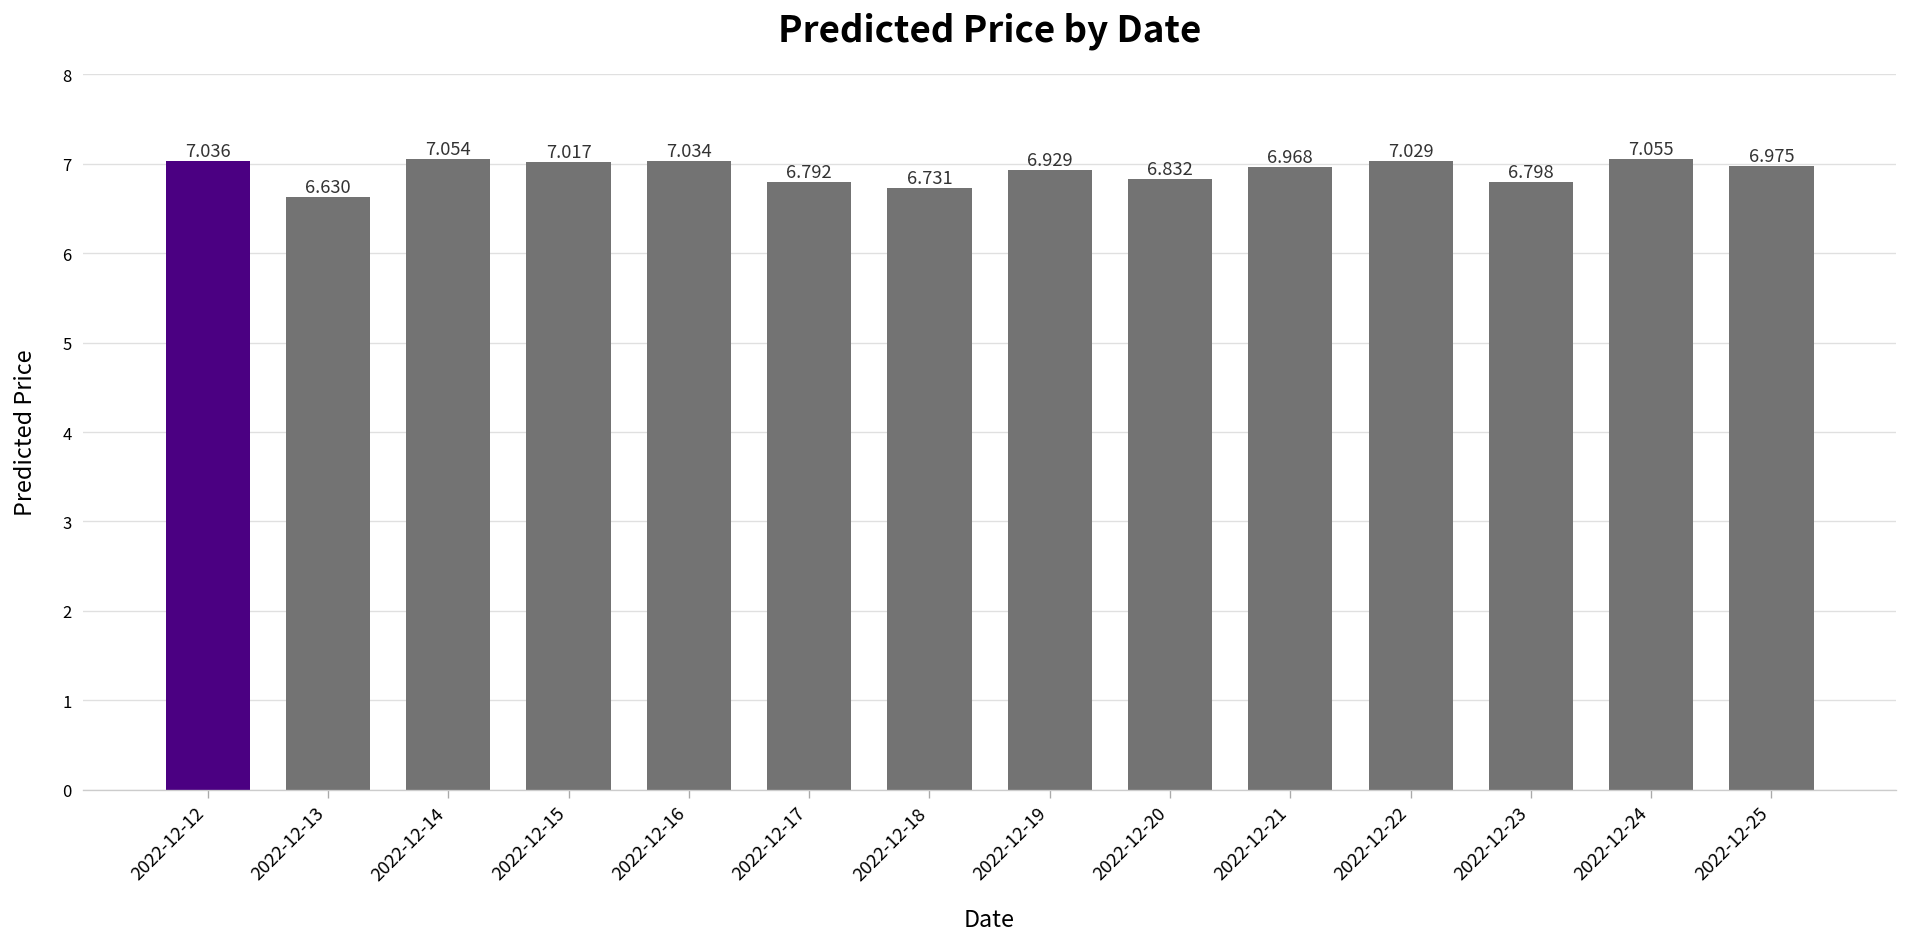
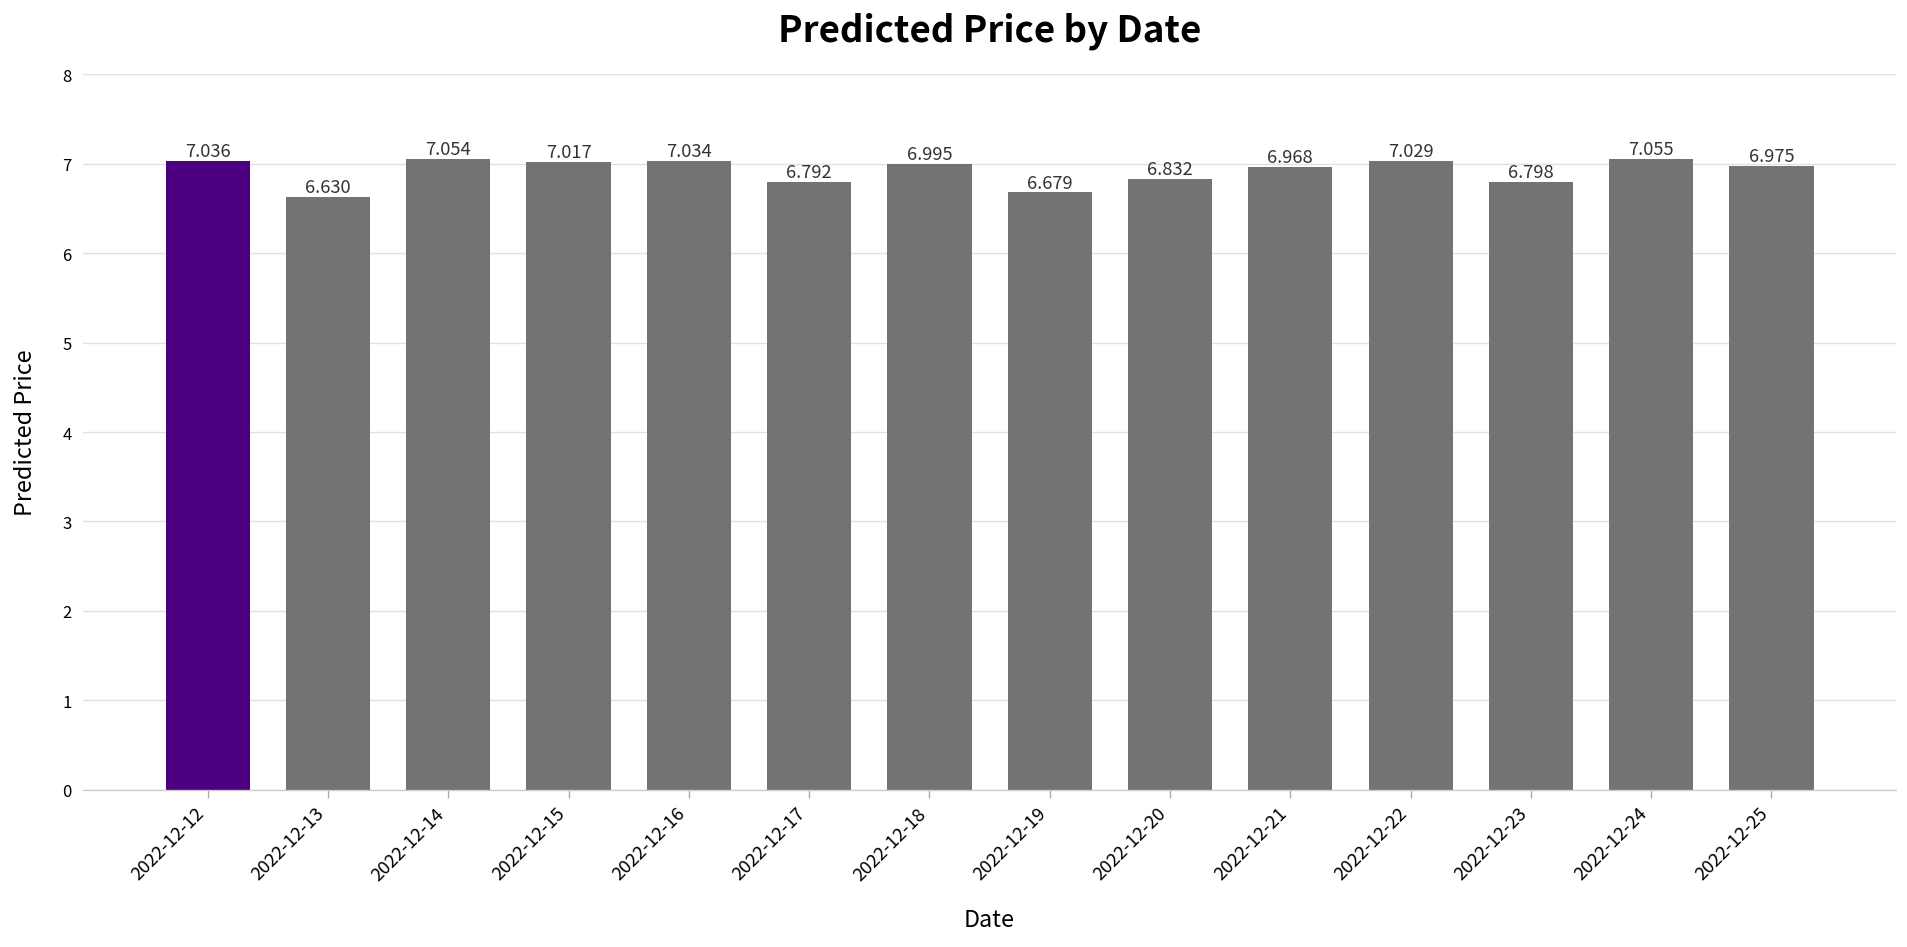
  {
    "2022-12-12": 7.036,
    "2022-12-13": 6.630,
    "2022-12-14": 7.054,
    "2022-12-15": 7.017,
    "2022-12-16": 7.034,
    "2022-12-17": 6.792,
-   "2022-12-18": 6.731,
-   "2022-12-19": 6.929,
+   "2022-12-18": 6.995,
+   "2022-12-19": 6.679,
    "2022-12-20": 6.832,
    "2022-12-21": 6.968,
    "2022-12-22": 7.029,
    "2022-12-23": 6.798,
    "2022-12-24": 7.055,
    "2022-12-25": 6.975
  }
